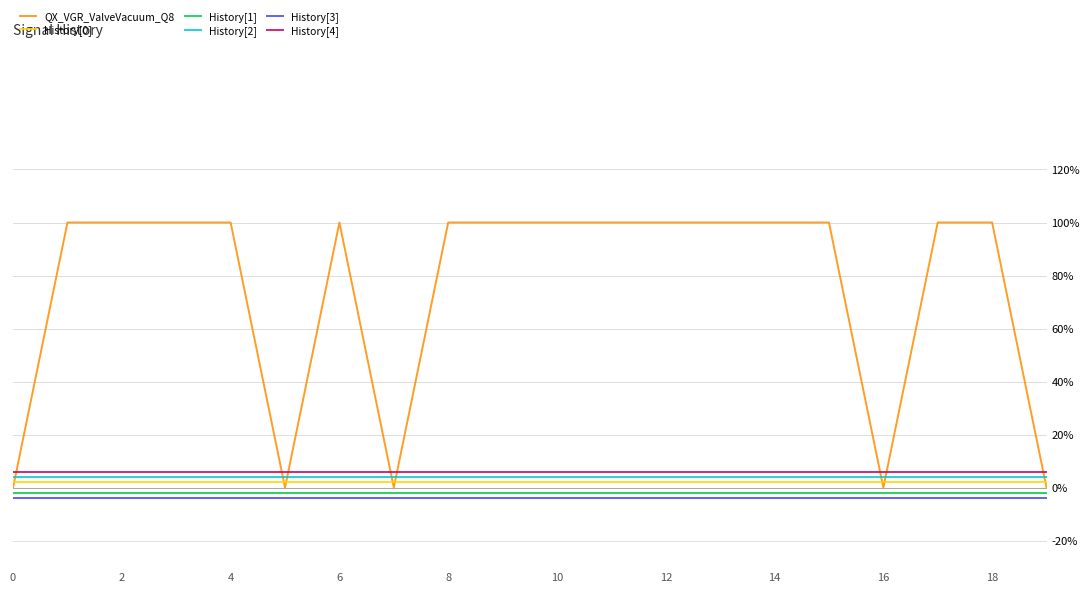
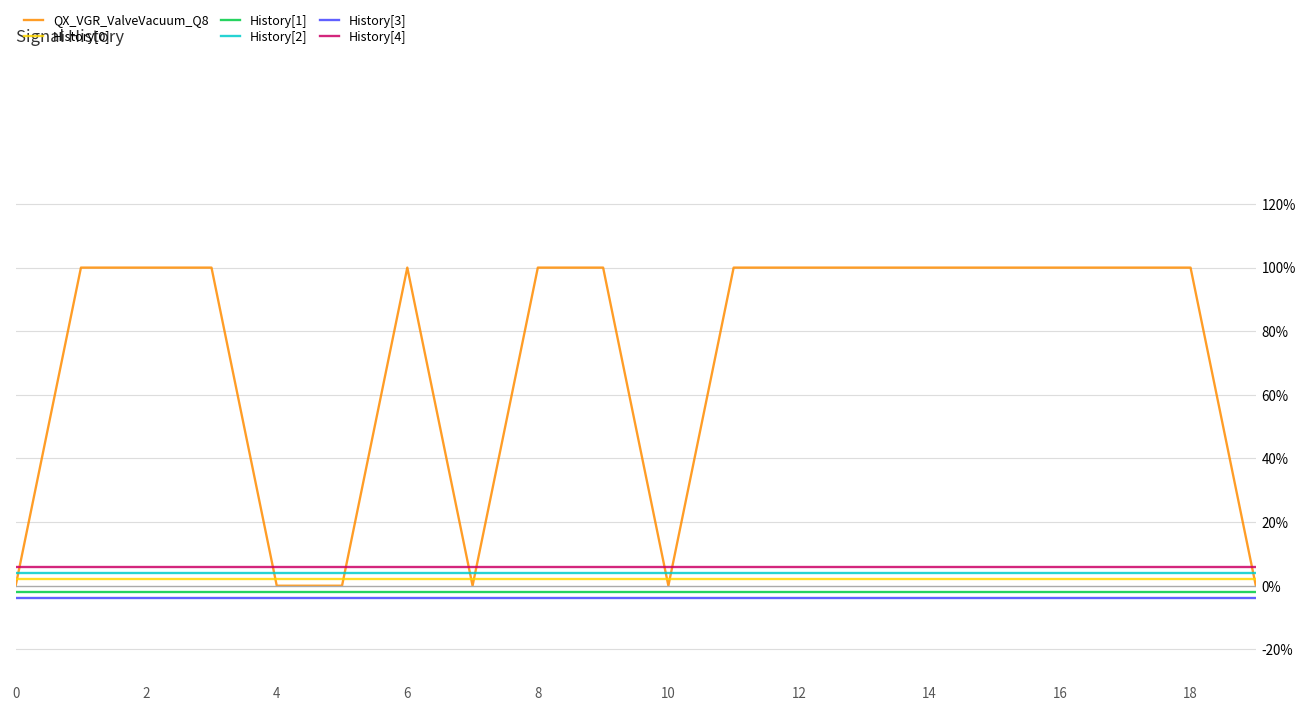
  {
    "QX_VGR_ValveVacuum_Q8": {
      "0": "0%",
      "2": "100%",
-     "4": "100%",
+     "4": "0%",
      "6": "100%",
      "8": "100%",
-     "10": "100%",
+     "10": "0%",
      "12": "100%",
      "14": "100%",
-     "16": "0%",
+     "16": "100%",
      "18": "100%"
    },
    "History[0]": {
      "0": "2%",
      "2": "2%",
      "4": "2%",
      "6": "2%",
      "8": "2%",
      "10": "2%",
      "12": "2%",
      "14": "2%",
      "16": "2%",
      "18": "2%"
    },
    "History[1]": {
      "0": "-2%",
      "2": "-2%",
      "4": "-2%",
      "6": "-2%",
      "8": "-2%",
      "10": "-2%",
      "12": "-2%",
      "14": "-2%",
      "16": "-2%",
      "18": "-2%"
    },
    "History[2]": {
      "0": "4%",
      "2": "4%",
      "4": "4%",
      "6": "4%",
      "8": "4%",
      "10": "4%",
      "12": "4%",
      "14": "4%",
      "16": "4%",
      "18": "4%"
    },
    "History[3]": {
      "0": "-4%",
      "2": "-4%",
      "4": "-4%",
      "6": "-4%",
      "8": "-4%",
      "10": "-4%",
      "12": "-4%",
      "14": "-4%",
      "16": "-4%",
      "18": "-4%"
    },
    "History[4]": {
      "0": "6%",
      "2": "6%",
      "4": "6%",
      "6": "6%",
      "8": "6%",
      "10": "6%",
      "12": "6%",
      "14": "6%",
      "16": "6%",
      "18": "6%"
    }
  }
